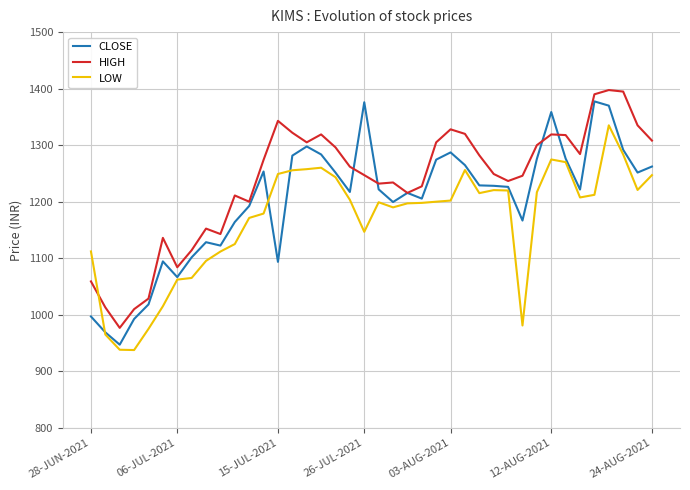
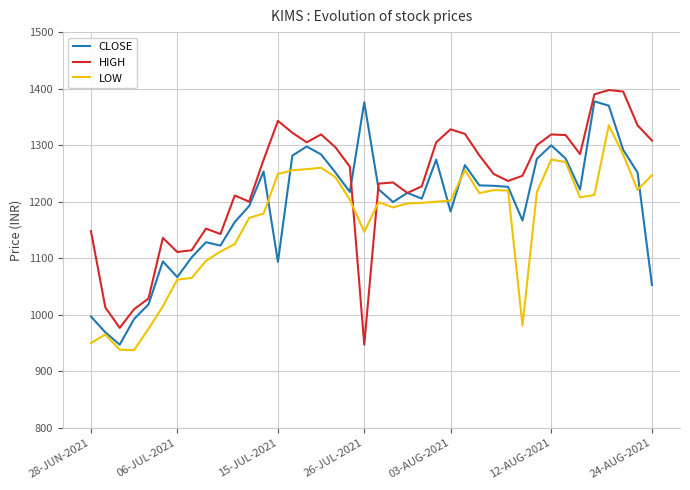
  {
    "CLOSE": {
      "28-JUN-2021": 1000,
      "15-JUL-2021": 1090,
      "26-JUL-2021": 1380,
-     "03-AUG-2021": 1290,
-     "12-AUG-2021": 1360,
-     "24-AUG-2021": 1260
+     "03-AUG-2021": 1180,
+     "12-AUG-2021": 1300,
+     "24-AUG-2021": 1050
    },
    "HIGH": {
-     "28-JUN-2021": 1060,
-     "06-JUL-2021": 1080,
+     "28-JUN-2021": 1150,
+     "06-JUL-2021": 1110,
      "15-JUL-2021": 1340,
-     "26-JUL-2021": 1250,
+     "26-JUL-2021": 950,
      "03-AUG-2021": 1330,
      "12-AUG-2021": 1320,
      "24-AUG-2021": 1310
    },
    "LOW": {
-     "28-JUN-2021": 1110,
+     "28-JUN-2021": 950,
      "15-JUL-2021": 1250,
      "26-JUL-2021": 1150,
      "03-AUG-2021": 1200,
      "12-AUG-2021": 1270,
      "24-AUG-2021": 1250
    }
  }
